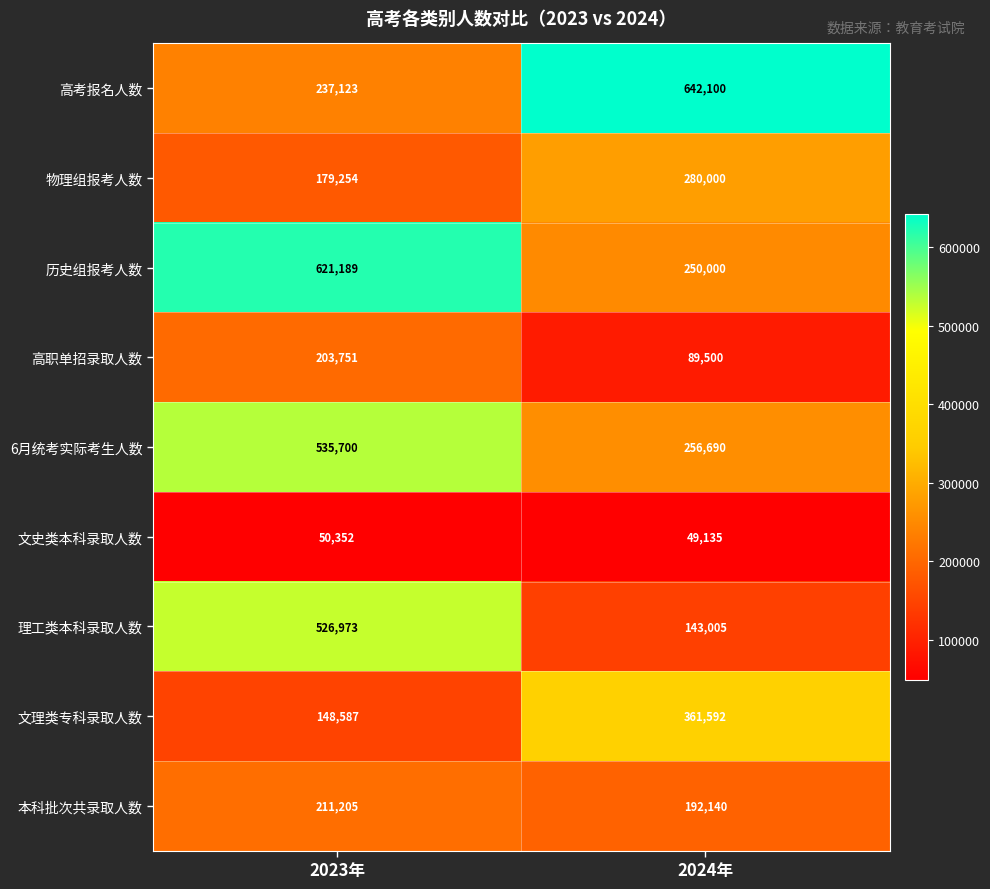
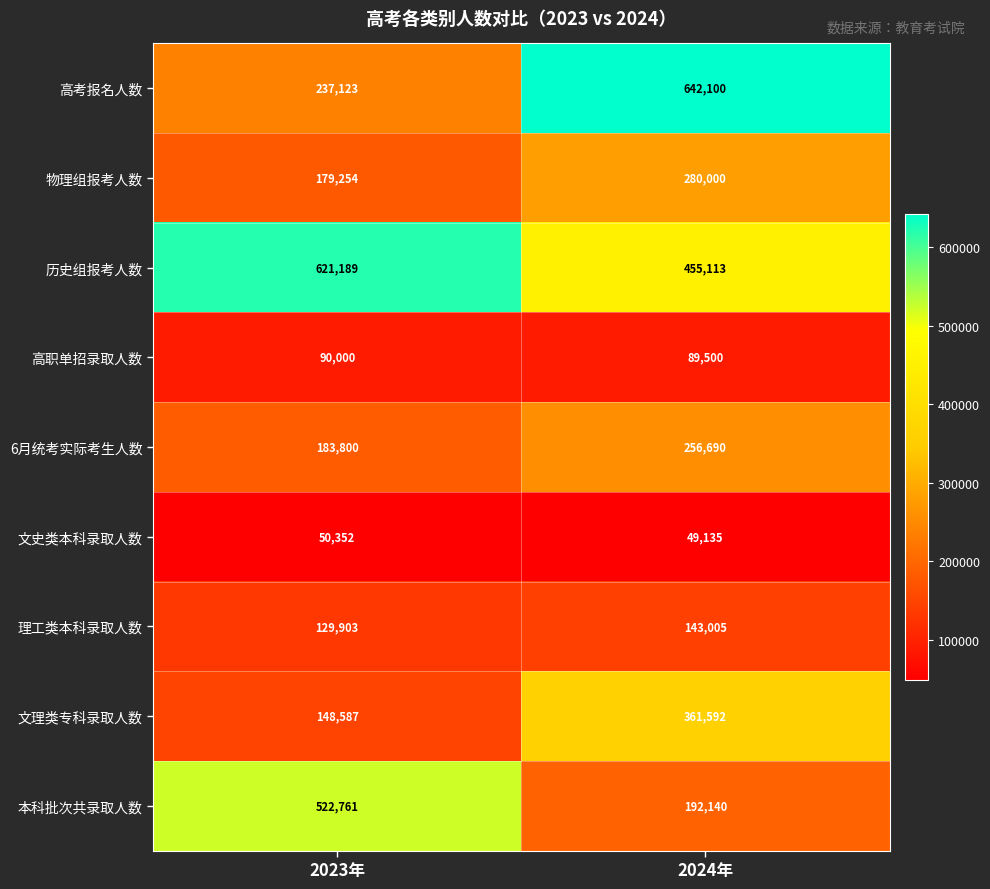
  {
    "高考报名人数": {
      "2023年": "237,123",
      "2024年": "642,100"
    },
    "物理组报考人数": {
      "2023年": "179,254",
      "2024年": "280,000"
    },
    "历史组报考人数": {
      "2023年": "621,189",
-     "2024年": "250,000"
+     "2024年": "455,113"
    },
    "高职单招录取人数": {
-     "2023年": "203,751",
+     "2023年": "90,000",
      "2024年": "89,500"
    },
    "6月统考实际考生人数": {
-     "2023年": "535,700",
+     "2023年": "183,800",
      "2024年": "256,690"
    },
    "文史类本科录取人数": {
      "2023年": "50,352",
      "2024年": "49,135"
    },
    "理工类本科录取人数": {
-     "2023年": "526,973",
+     "2023年": "129,903",
      "2024年": "143,005"
    },
    "文理类专科录取人数": {
      "2023年": "148,587",
      "2024年": "361,592"
    },
    "本科批次共录取人数": {
-     "2023年": "211,205",
+     "2023年": "522,761",
      "2024年": "192,140"
    }
  }
